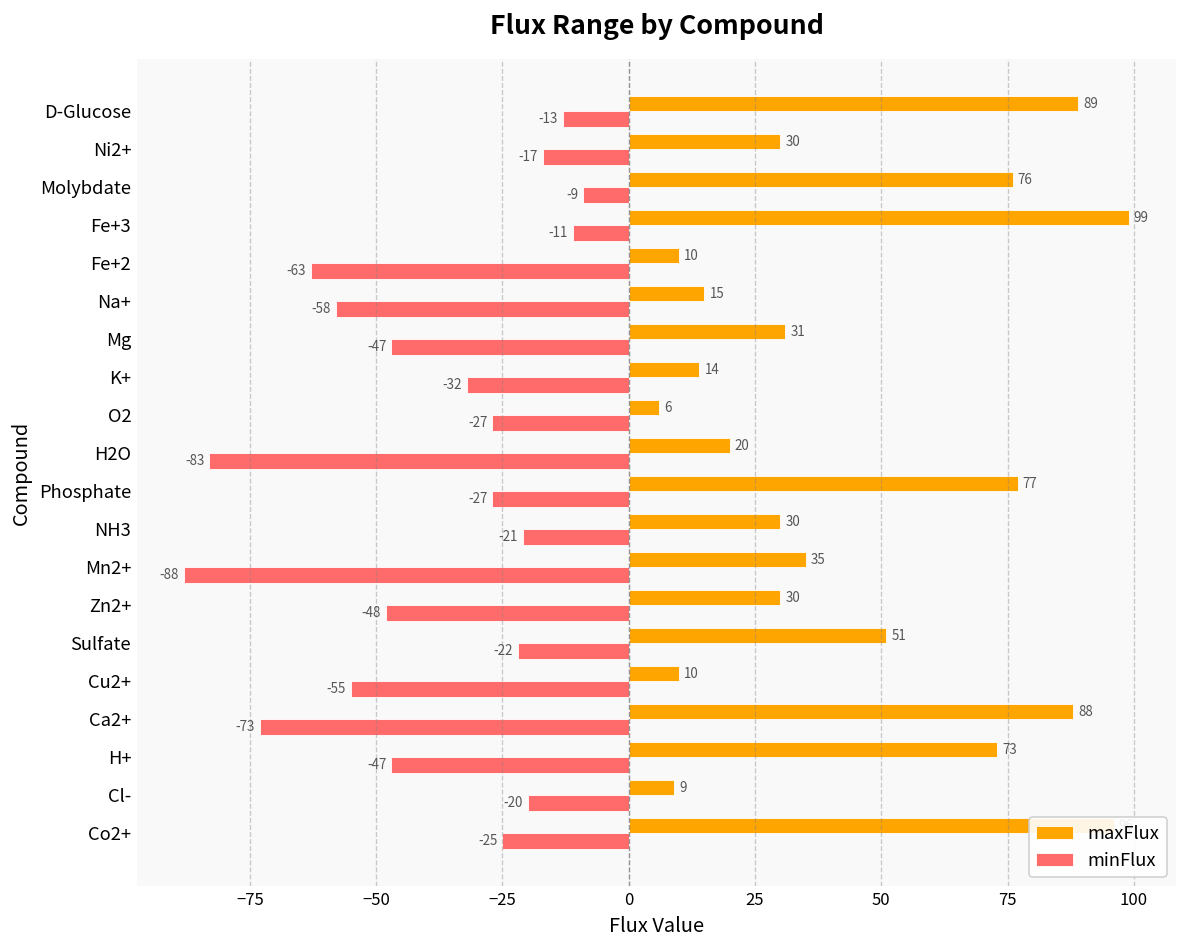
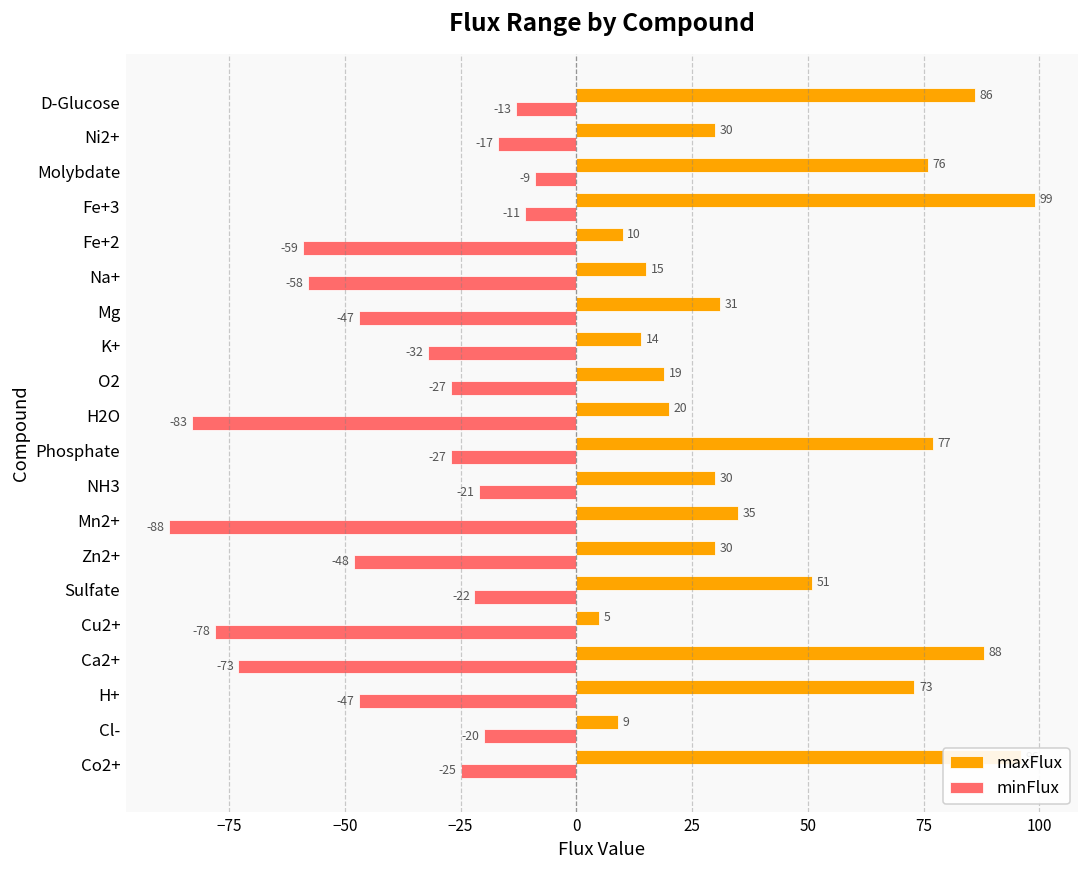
  {
    "maxFlux": {
-     "D-Glucose": 89,
+     "D-Glucose": 86,
      "Ni2+": 30,
      "Molybdate": 76,
      "Fe+3": 99,
      "Fe+2": 10,
      "Na+": 15,
      "Mg": 31,
      "K+": 14,
-     "O2": 6,
+     "O2": 19,
      "H2O": 20,
      "Phosphate": 77,
      "NH3": 30,
      "Mn2+": 35,
      "Zn2+": 30,
      "Sulfate": 51,
-     "Cu2+": 10,
+     "Cu2+": 5,
      "Ca2+": 88,
      "H+": 73,
      "Cl-": 9
    },
    "minFlux": {
      "D-Glucose": -13,
      "Ni2+": -17,
      "Molybdate": -9,
      "Fe+3": -11,
-     "Fe+2": -63,
+     "Fe+2": -59,
      "Na+": -58,
      "Mg": -47,
      "K+": -32,
      "O2": -27,
      "H2O": -83,
      "Phosphate": -27,
      "NH3": -21,
      "Mn2+": -88,
      "Zn2+": -48,
      "Sulfate": -22,
-     "Cu2+": -55,
+     "Cu2+": -78,
      "Ca2+": -73,
      "H+": -47,
      "Cl-": -20,
      "Co2+": -25
    }
  }
